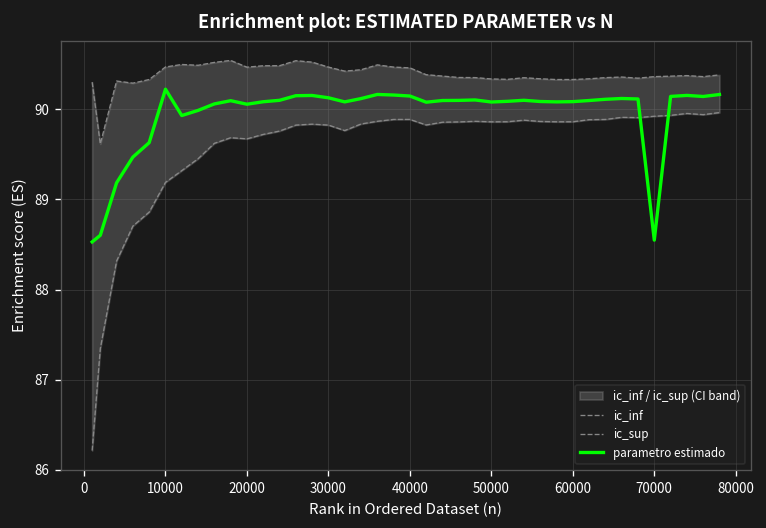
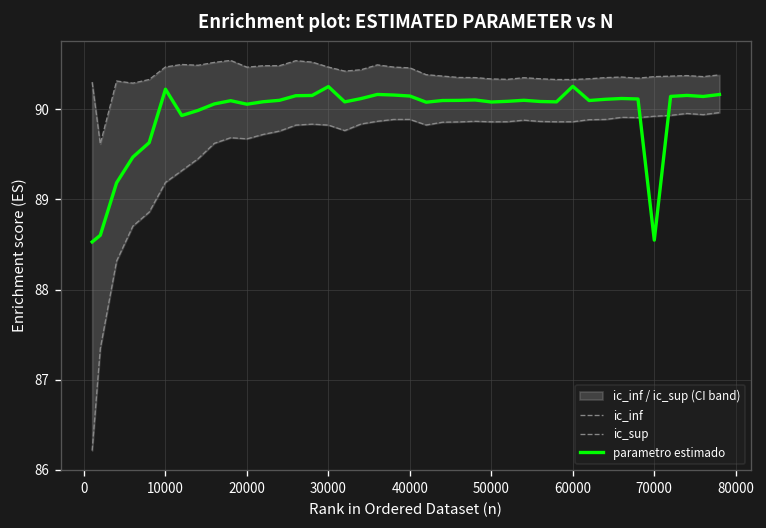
  {
    "parametro estimado": {
      "10000": 90.2,
      "20000": 90.1,
-     "30000": 90.1,
+     "30000": 90.3,
      "40000": 90.1,
      "50000": 90.1,
-     "60000": 90.1,
+     "60000": 90.3,
      "70000": 88.5
    }
  }
